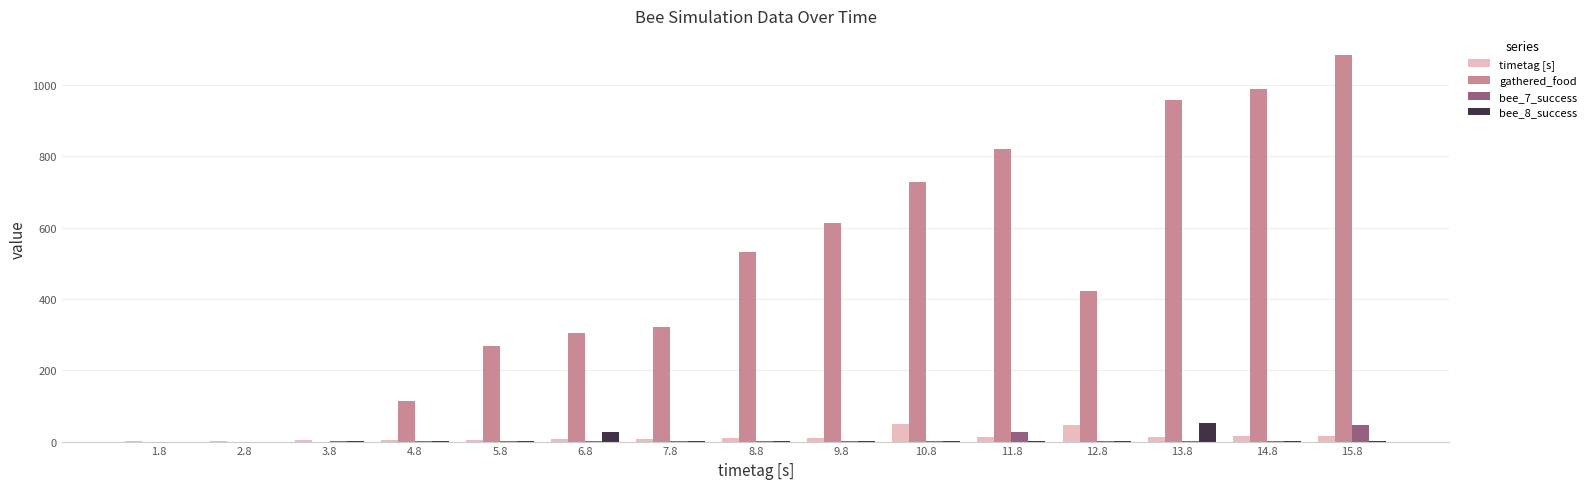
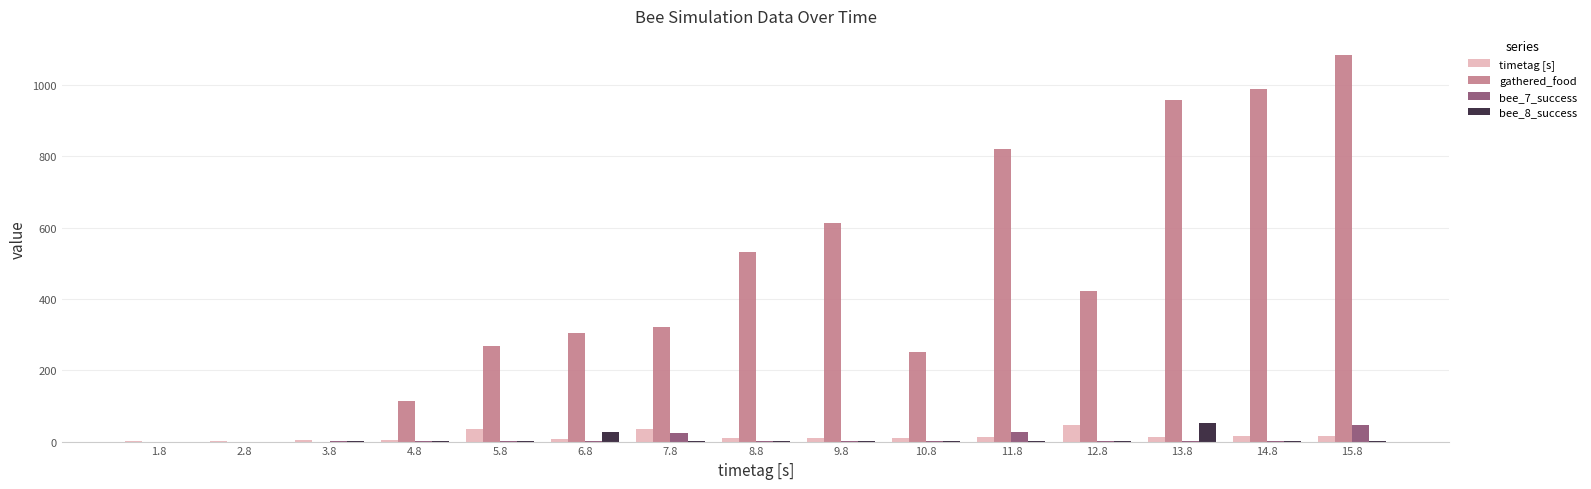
  {
    "timetag [s]": {
-     "5.8": 10,
-     "7.8": 10,
+     "5.8": 30,
+     "7.8": 40,
      "8.8": 10,
      "9.8": 10,
-     "10.8": 50,
+     "10.8": 10,
      "11.8": 10,
      "12.8": 50,
      "13.8": 10,
      "14.8": 10,
      "15.8": 20
    },
    "gathered_food": {
      "1.8": 0,
      "2.8": 0,
      "3.8": 0,
      "4.8": 110,
      "5.8": 270,
      "6.8": 300,
      "7.8": 320,
      "8.8": 530,
      "9.8": 610,
-     "10.8": 730,
+     "10.8": 250,
      "11.8": 820,
      "12.8": 420,
      "13.8": 960,
      "14.8": 990,
      "15.8": 1080
    },
    "bee_7_success": {
      "1.8": 0,
      "2.8": 0,
-     "7.8": 0,
+     "7.8": 30,
      "11.8": 30,
      "15.8": 50
    },
    "bee_8_success": {
      "1.8": 0,
      "2.8": 0,
      "6.8": 30,
      "13.8": 50
    }
  }
